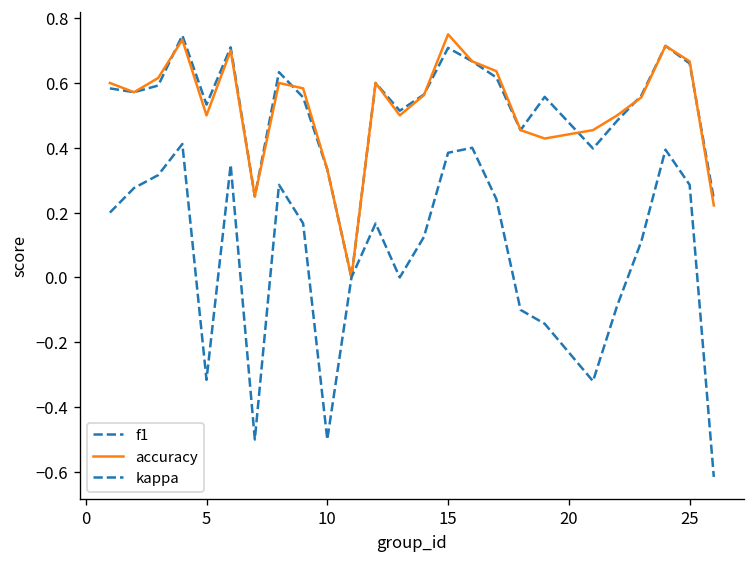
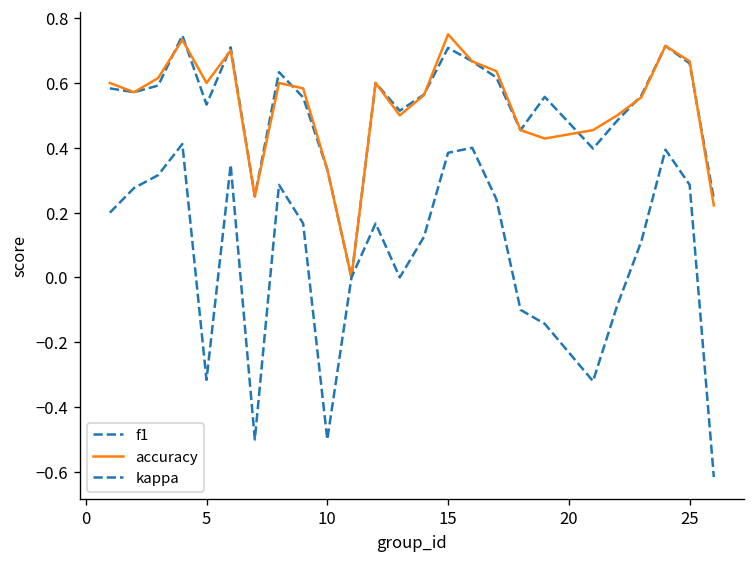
  {
    "accuracy": {
-     "5": 0.5,
+     "5": 0.6,
      "15": 0.75
    }
  }
